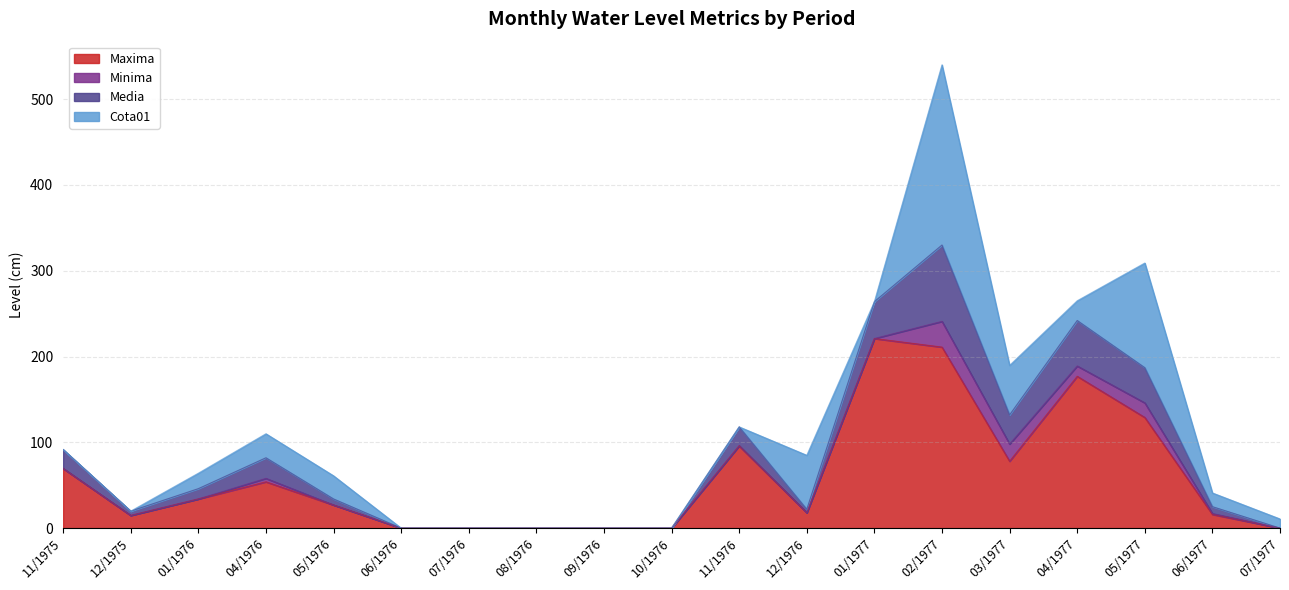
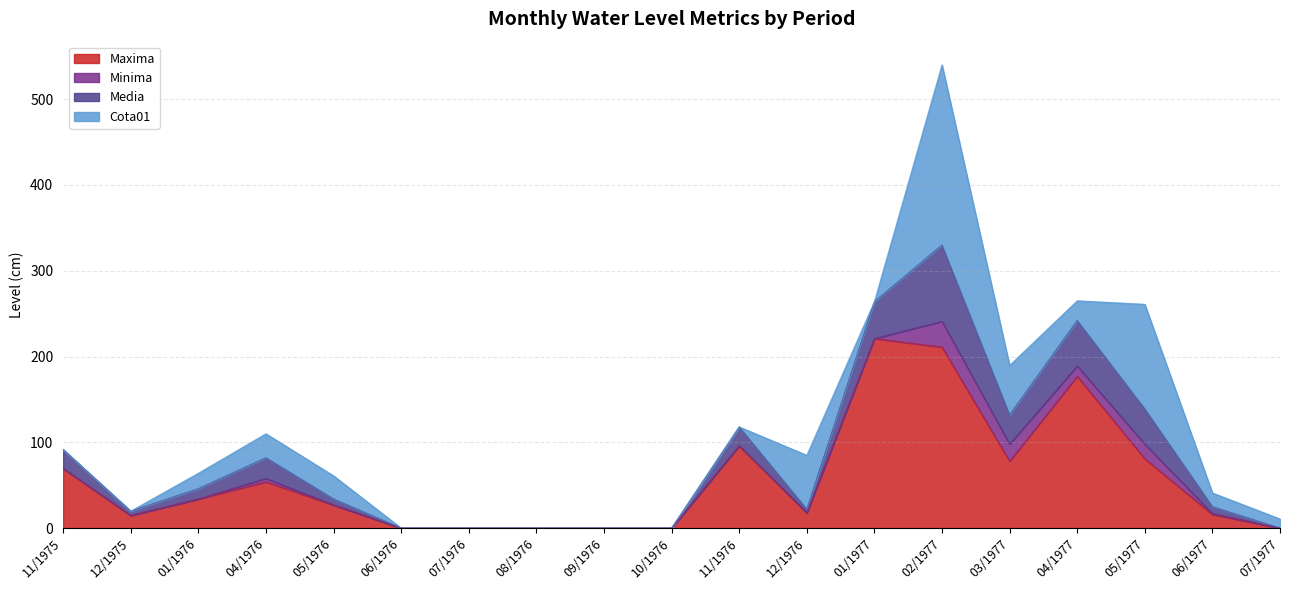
  {
    "Maxima": {
      "04/1976": 50,
      "02/1977": 210,
      "03/1977": 80,
      "04/1977": 180,
-     "05/1977": 130
+     "05/1977": 80
    },
    "Cota01": {
      "01/1976": 20,
      "04/1976": 30,
      "05/1976": 30,
      "12/1976": 60,
      "02/1977": 210,
      "03/1977": 60,
      "04/1977": 20,
      "05/1977": 120,
      "06/1977": 20,
      "07/1977": 10
    }
  }
